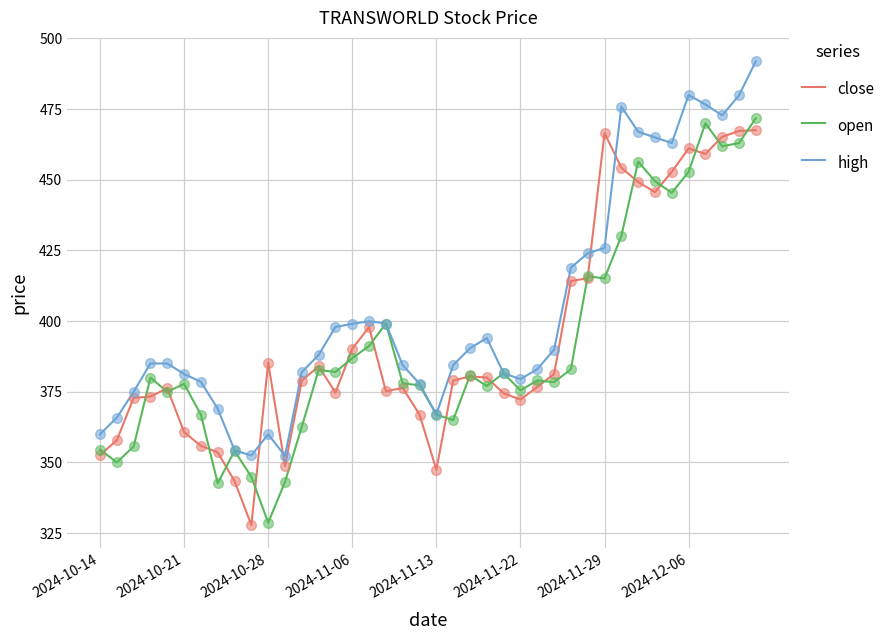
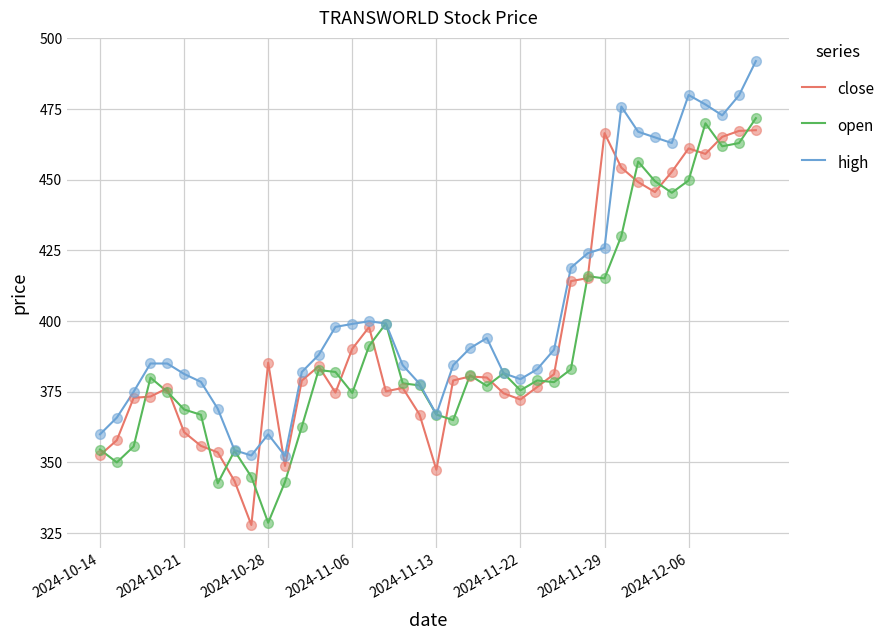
  {
    "close": {
      "2024-10-14": 353,
      "2024-10-21": 361,
      "2024-10-28": 385,
      "2024-11-06": 390,
      "2024-11-13": 347,
      "2024-11-22": 372,
      "2024-11-29": 467,
      "2024-12-06": 461
    },
    "open": {
      "2024-10-14": 355,
-     "2024-10-21": 378,
+     "2024-10-21": 369,
      "2024-10-28": 329,
-     "2024-11-06": 387,
+     "2024-11-06": 375,
      "2024-11-22": 376,
      "2024-11-29": 415,
-     "2024-12-06": 453
+     "2024-12-06": 450
    },
    "high": {
      "2024-10-14": 360,
      "2024-10-21": 381,
      "2024-10-28": 360,
      "2024-11-06": 399,
      "2024-11-22": 379,
      "2024-11-29": 426,
      "2024-12-06": 480
    }
  }
